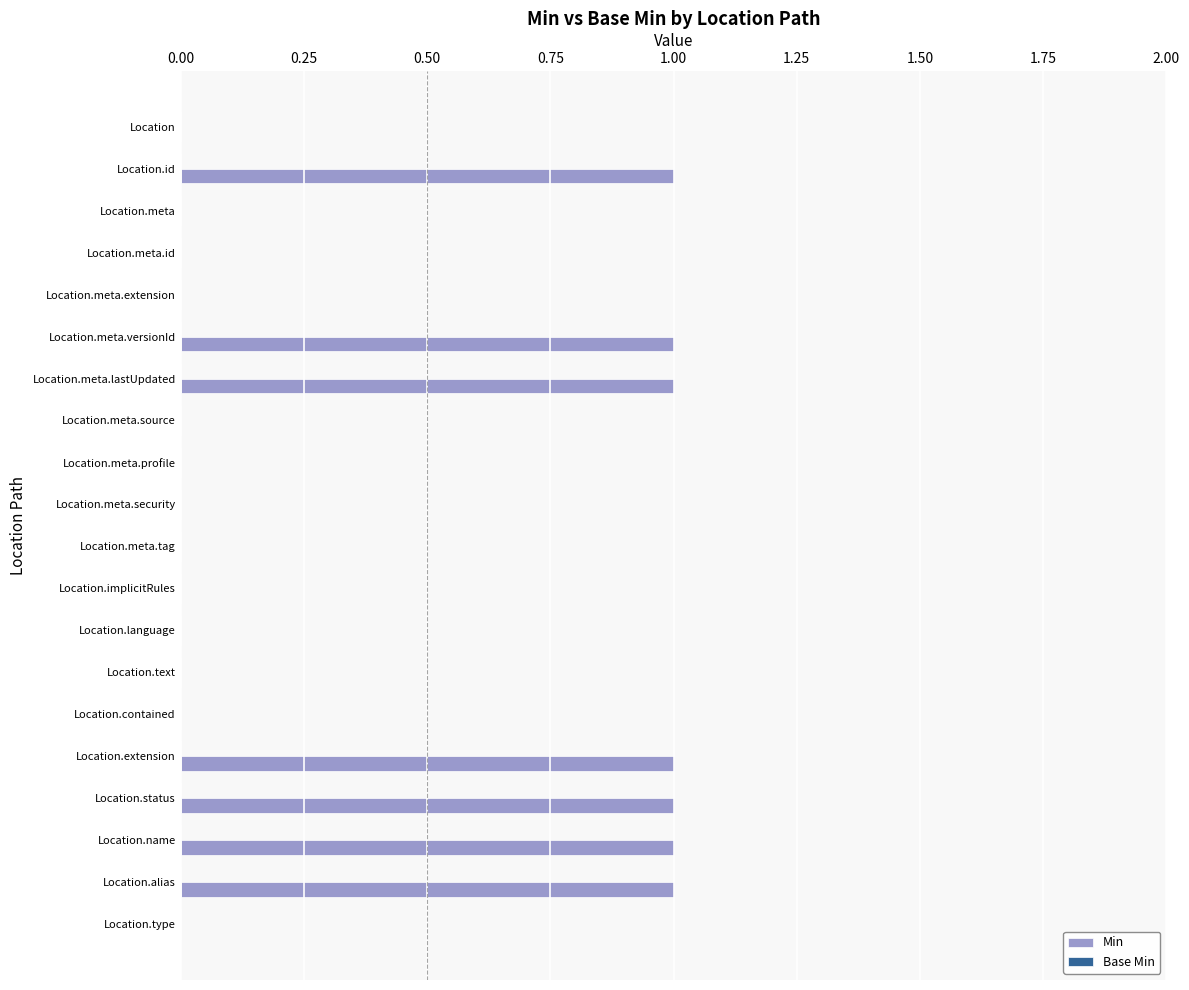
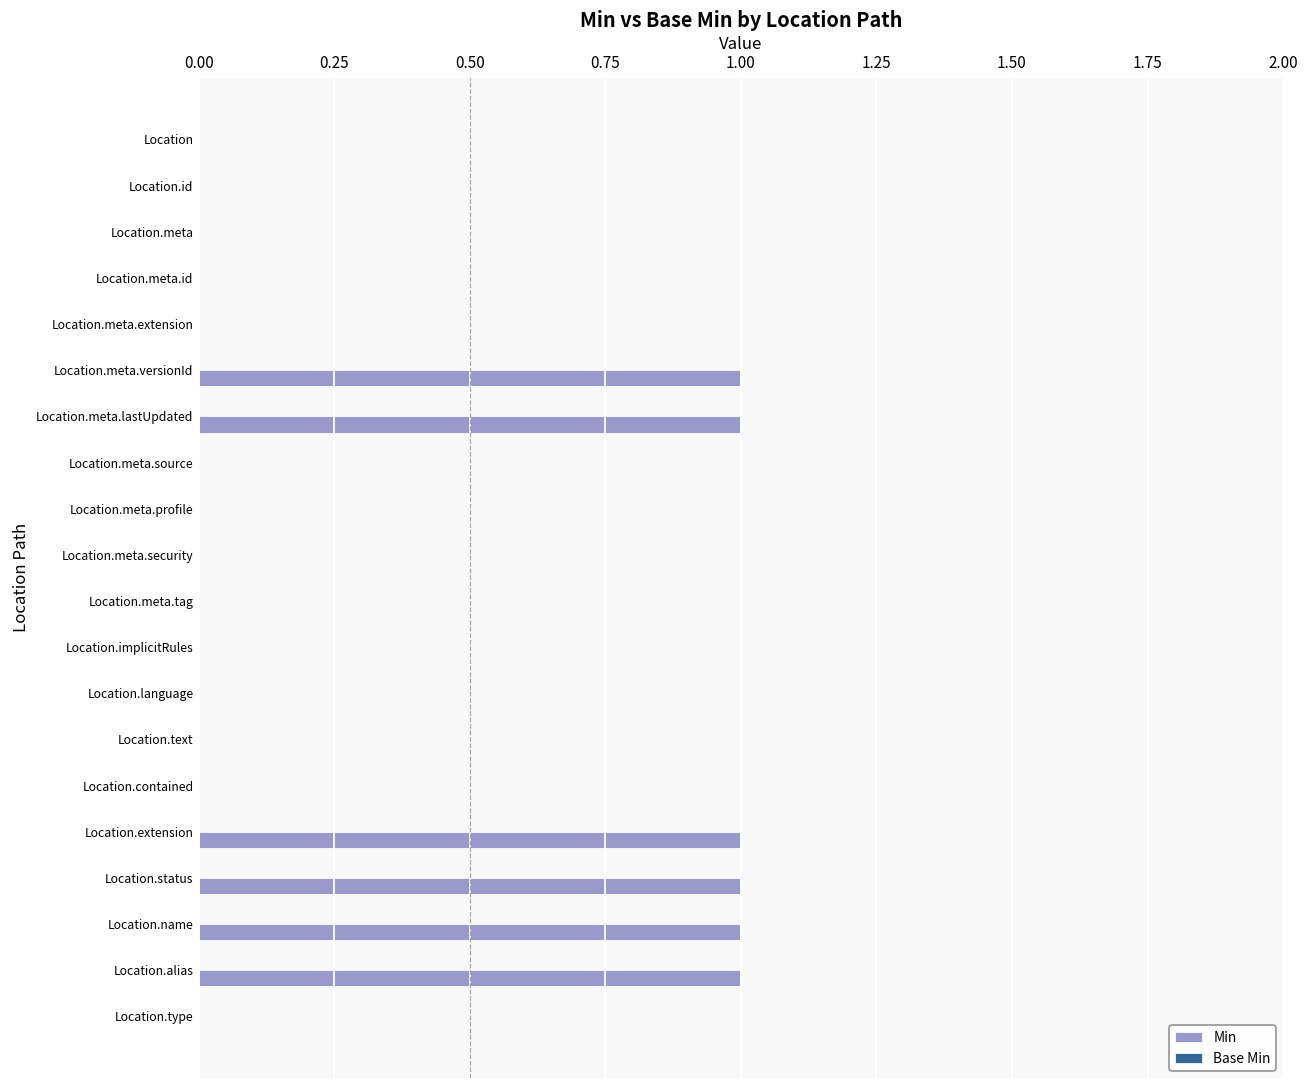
  {
    "Min": {
      "Location": 0,
-     "Location.id": 1,
+     "Location.id": 0,
      "Location.meta": 0,
      "Location.meta.id": 0,
      "Location.meta.extension": 0,
      "Location.meta.versionId": 1,
      "Location.meta.lastUpdated": 1,
      "Location.meta.source": 0,
      "Location.meta.profile": 0,
      "Location.meta.security": 0,
      "Location.meta.tag": 0,
      "Location.implicitRules": 0,
      "Location.language": 0,
      "Location.text": 0,
      "Location.contained": 0,
      "Location.extension": 1,
      "Location.status": 1,
      "Location.name": 1,
      "Location.alias": 1,
      "Location.type": 0
    },
    "Base Min": {
      "Location": 0,
      "Location.id": 0,
      "Location.meta": 0,
      "Location.meta.id": 0,
      "Location.meta.extension": 0,
      "Location.meta.versionId": 0,
      "Location.meta.lastUpdated": 0,
      "Location.meta.source": 0,
      "Location.meta.profile": 0,
      "Location.meta.security": 0,
      "Location.meta.tag": 0,
      "Location.implicitRules": 0,
      "Location.language": 0,
      "Location.text": 0,
      "Location.contained": 0,
      "Location.extension": 0,
      "Location.status": 0,
      "Location.name": 0,
      "Location.alias": 0,
      "Location.type": 0
    }
  }
